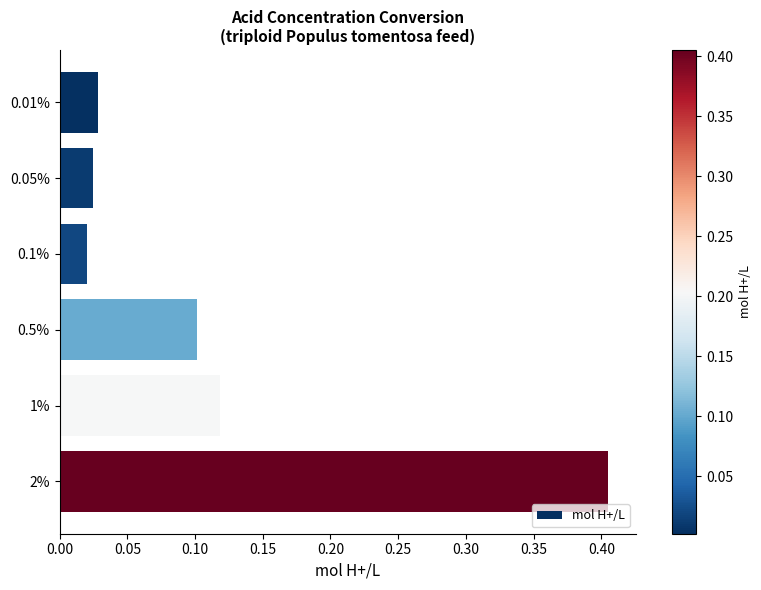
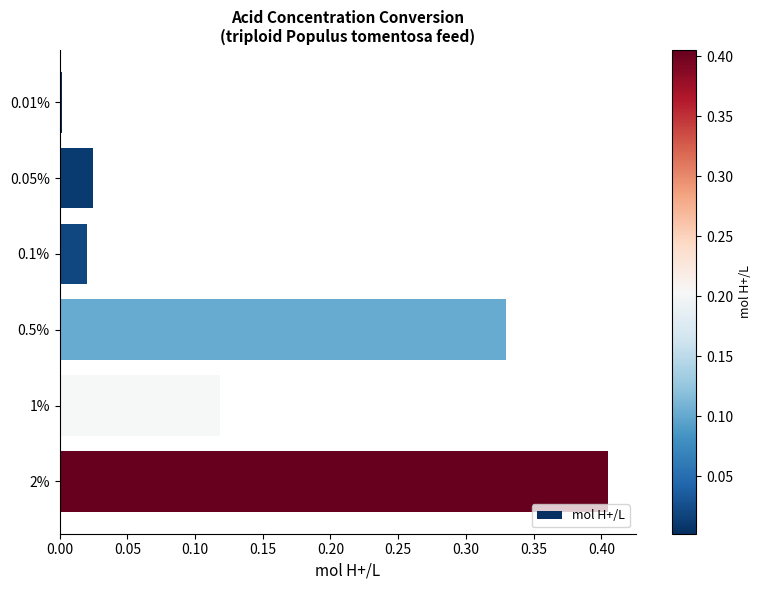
  {
-   "0.01%": 0.028,
+   "0.01%": 0.002,
    "0.05%": 0.024,
    "0.1%": 0.020,
-   "0.5%": 0.101,
+   "0.5%": 0.330,
    "1%": 0.119,
    "2%": 0.405
  }
